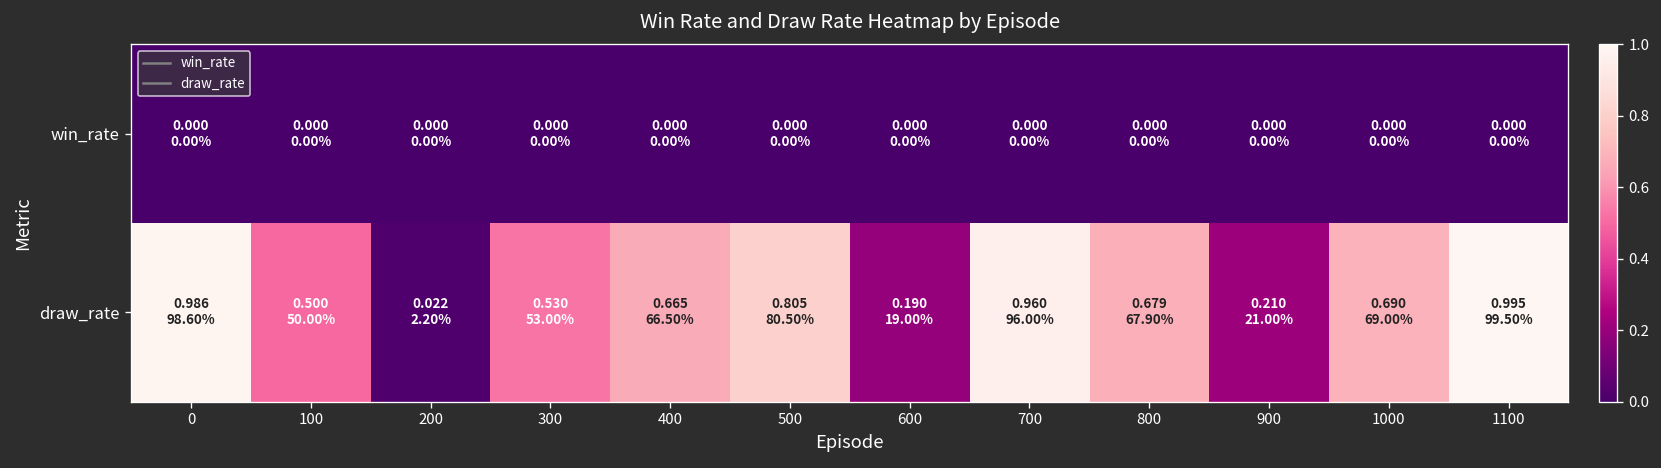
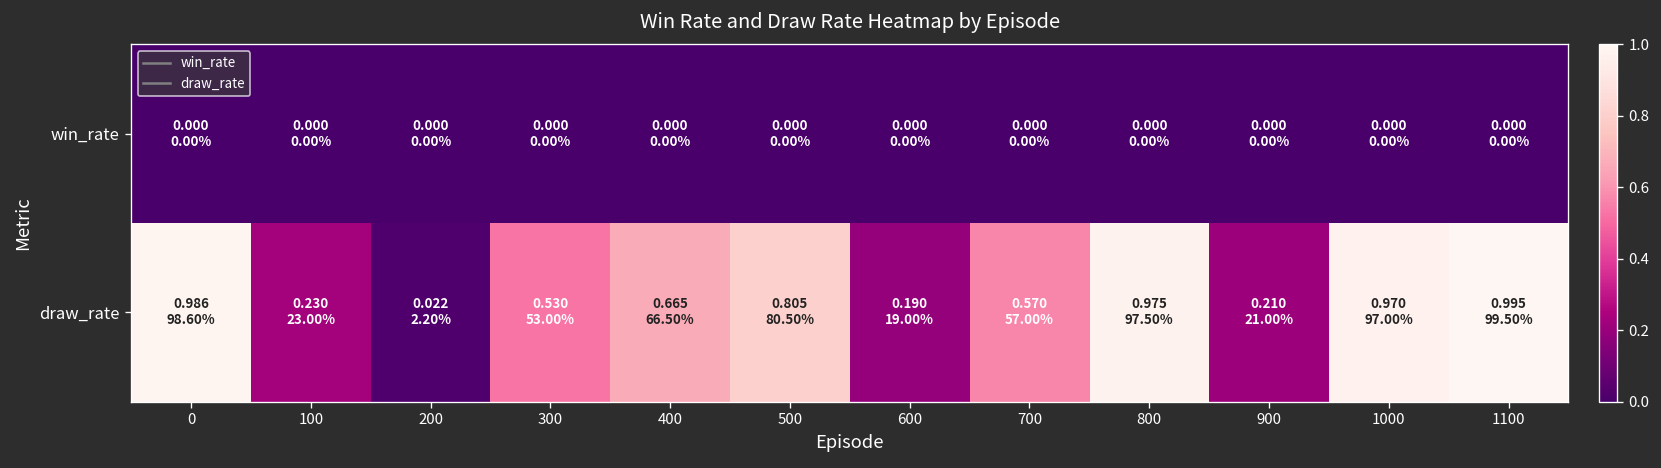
  {
    "draw_rate": {
-     "100": "0.500 50.00%",
-     "700": "0.960 96.00%",
-     "800": "0.679 67.90%",
-     "1000": "0.690 69.00%"
+     "100": "0.230 23.00%",
+     "700": "0.570 57.00%",
+     "800": "0.975 97.50%",
+     "1000": "0.970 97.00%"
    }
  }
